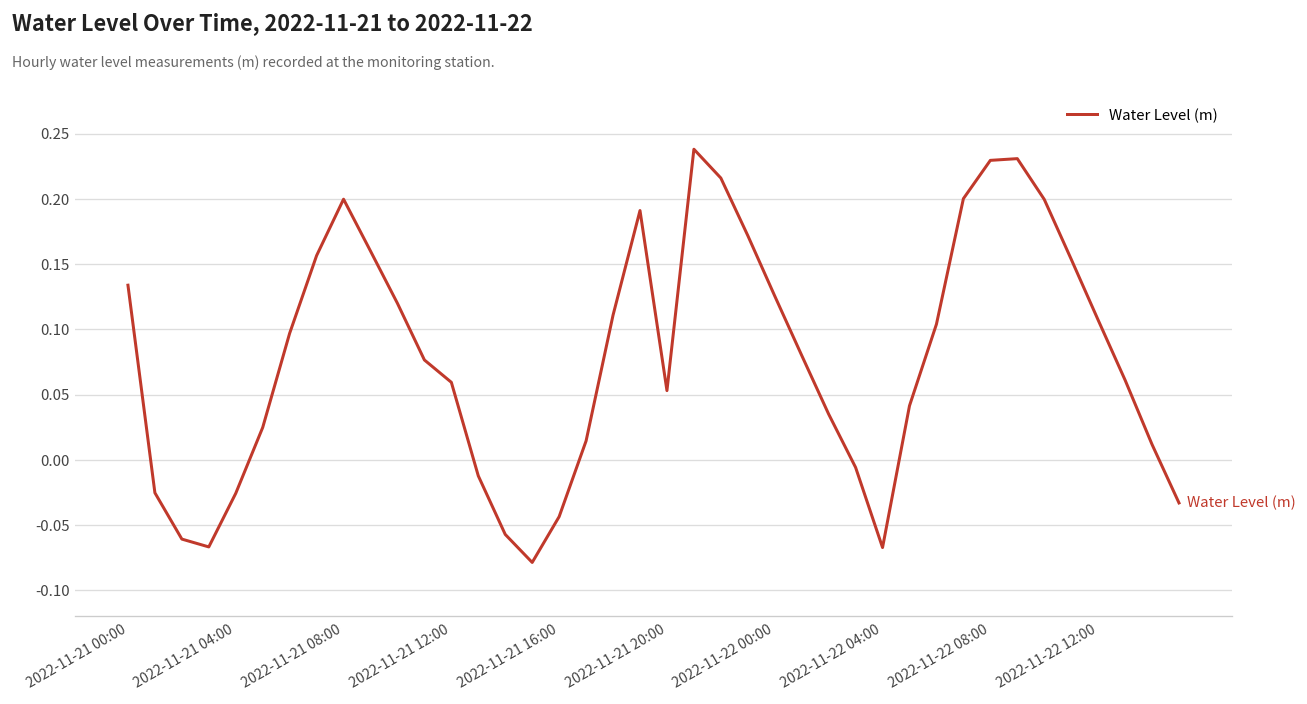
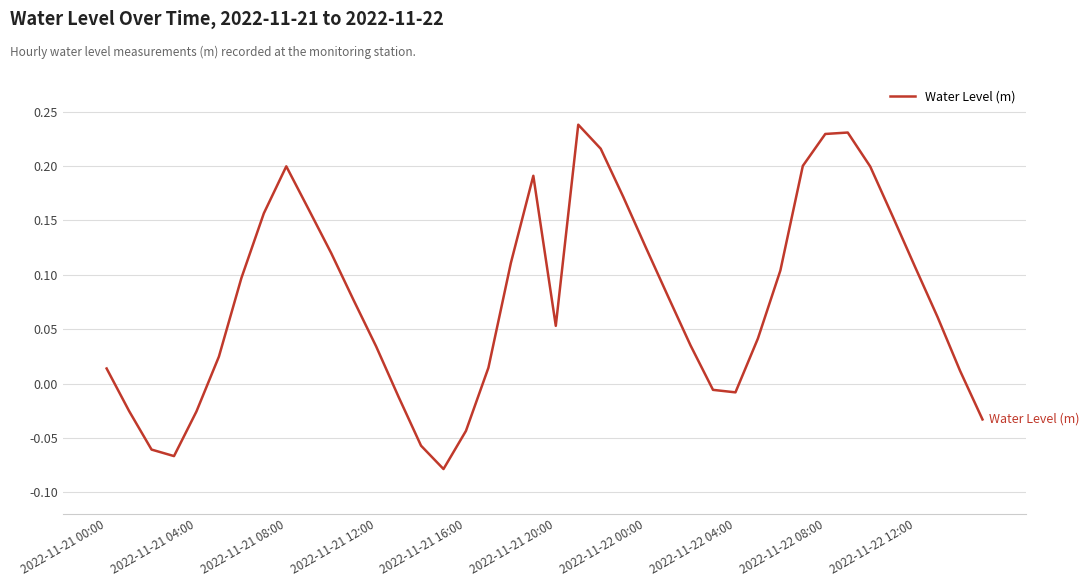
  {
-   "2022-11-21 00:00": 0.134,
+   "2022-11-21 00:00": 0.014,
    "2022-11-21 04:00": -0.026,
    "2022-11-21 08:00": 0.200,
-   "2022-11-21 12:00": 0.059,
+   "2022-11-21 12:00": 0.034,
    "2022-11-21 16:00": -0.044,
    "2022-11-21 20:00": 0.053,
    "2022-11-22 00:00": 0.126,
-   "2022-11-22 04:00": -0.067,
+   "2022-11-22 04:00": -0.008,
    "2022-11-22 08:00": 0.229,
    "2022-11-22 12:00": 0.107
  }
